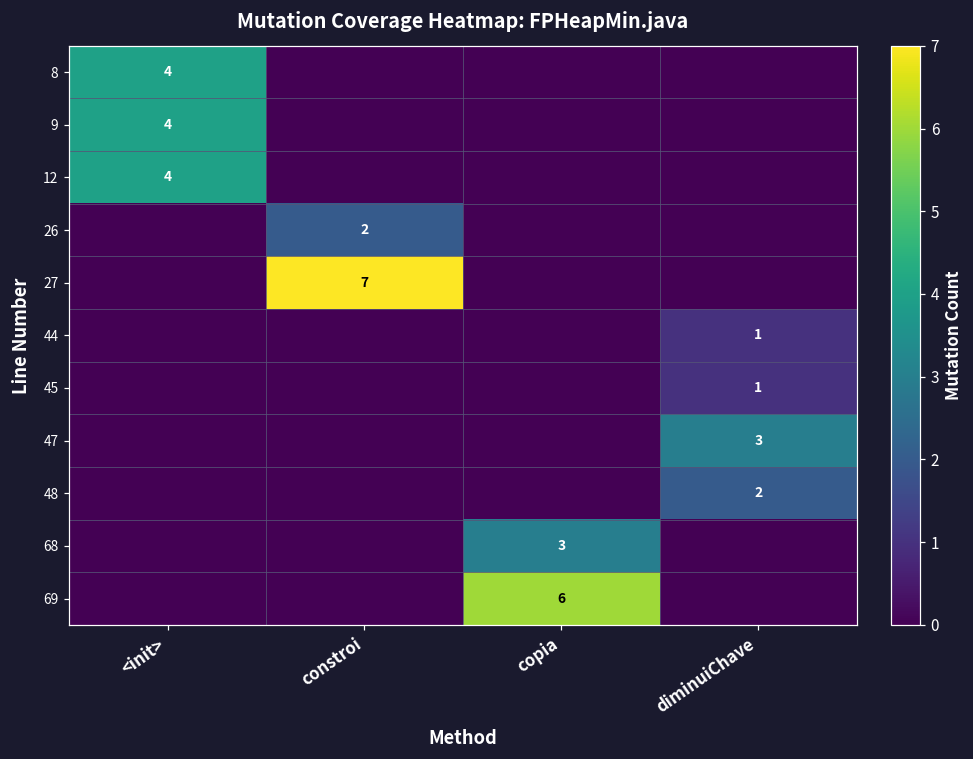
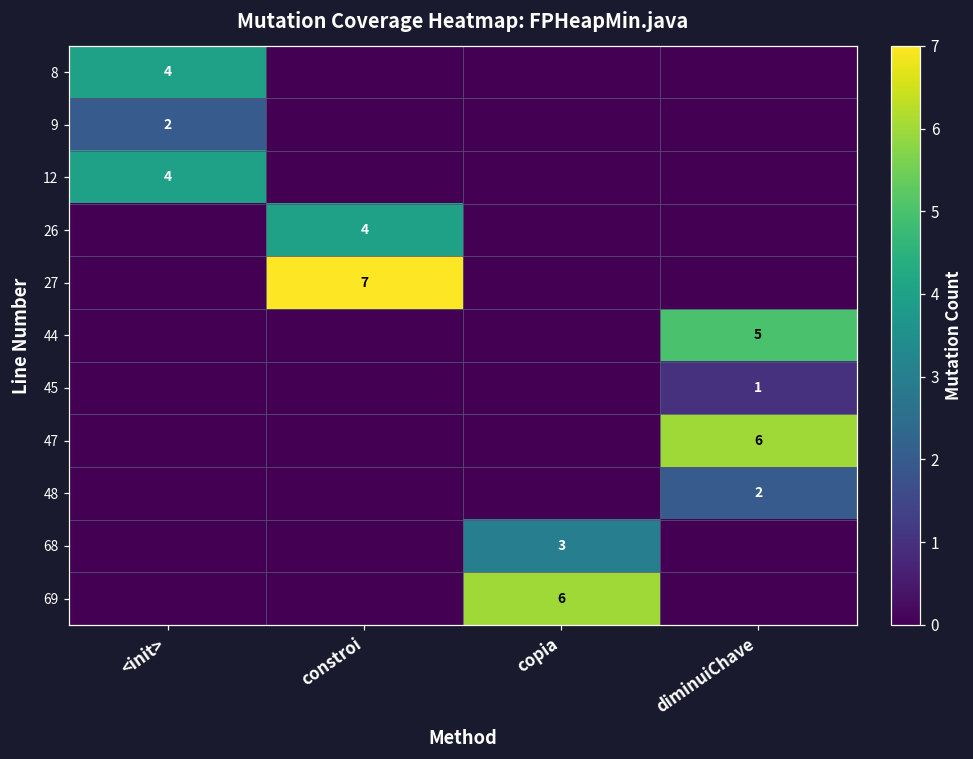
  {
    "8": {
      "<init>": 4
    },
    "9": {
-     "<init>": 4
+     "<init>": 2
    },
    "12": {
      "<init>": 4
    },
    "26": {
-     "constroi": 2
+     "constroi": 4
    },
    "27": {
      "constroi": 7
    },
    "44": {
-     "diminuiChave": 1
+     "diminuiChave": 5
    },
    "45": {
      "diminuiChave": 1
    },
    "47": {
-     "diminuiChave": 3
+     "diminuiChave": 6
    },
    "48": {
      "diminuiChave": 2
    },
    "68": {
      "copia": 3
    },
    "69": {
      "copia": 6
    }
  }
